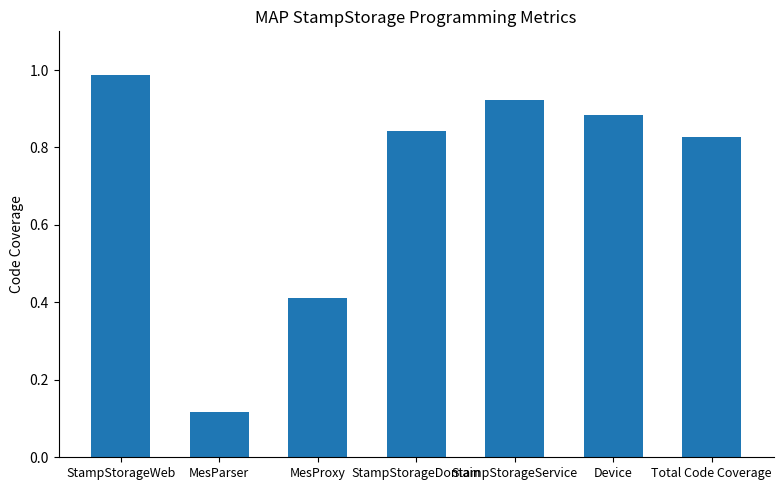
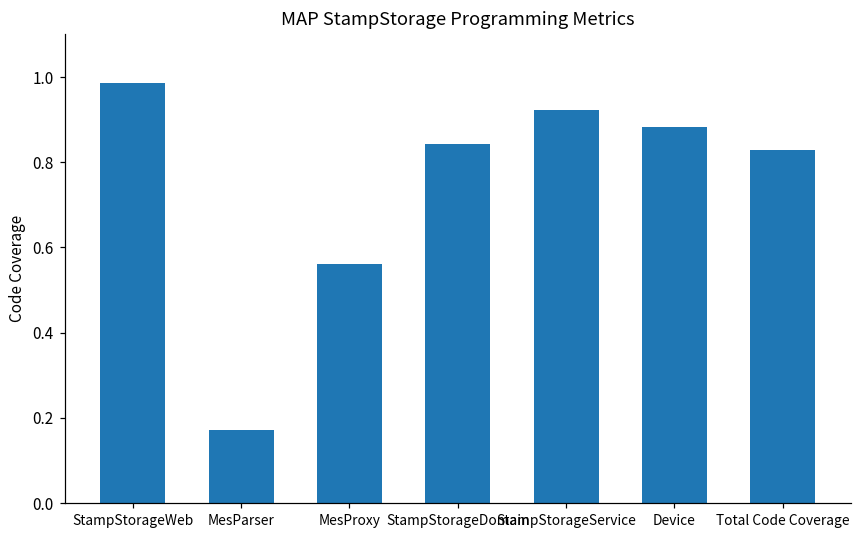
  {
    "StampStorageWeb": 0.99,
-   "MesParser": 0.12,
-   "MesProxy": 0.41,
+   "MesParser": 0.17,
+   "MesProxy": 0.56,
    "Device": 0.88,
    "Total Code Coverage": 0.83
  }
